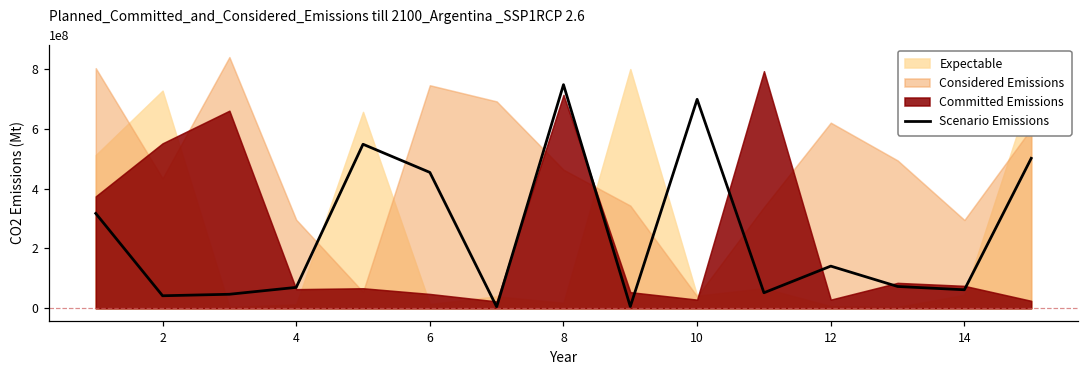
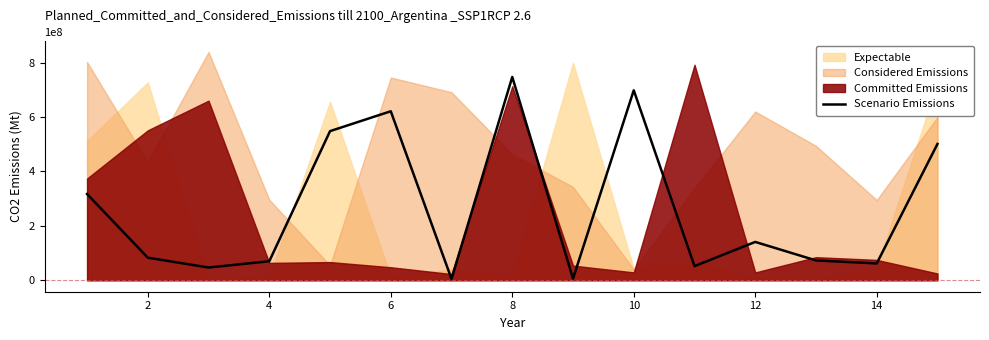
  {
    "Scenario Emissions": {
-     "2": 40000000,
-     "6": 450000000,
+     "2": 80000000,
+     "6": 620000000,
      "8": 750000000,
      "10": 700000000,
      "12": 140000000,
      "14": 60000000
    },
    "Committed Emissions": {
      "2": 550000000,
      "6": 50000000,
      "8": 710000000,
      "10": 30000000,
      "12": 30000000,
      "14": 80000000
    }
  }
